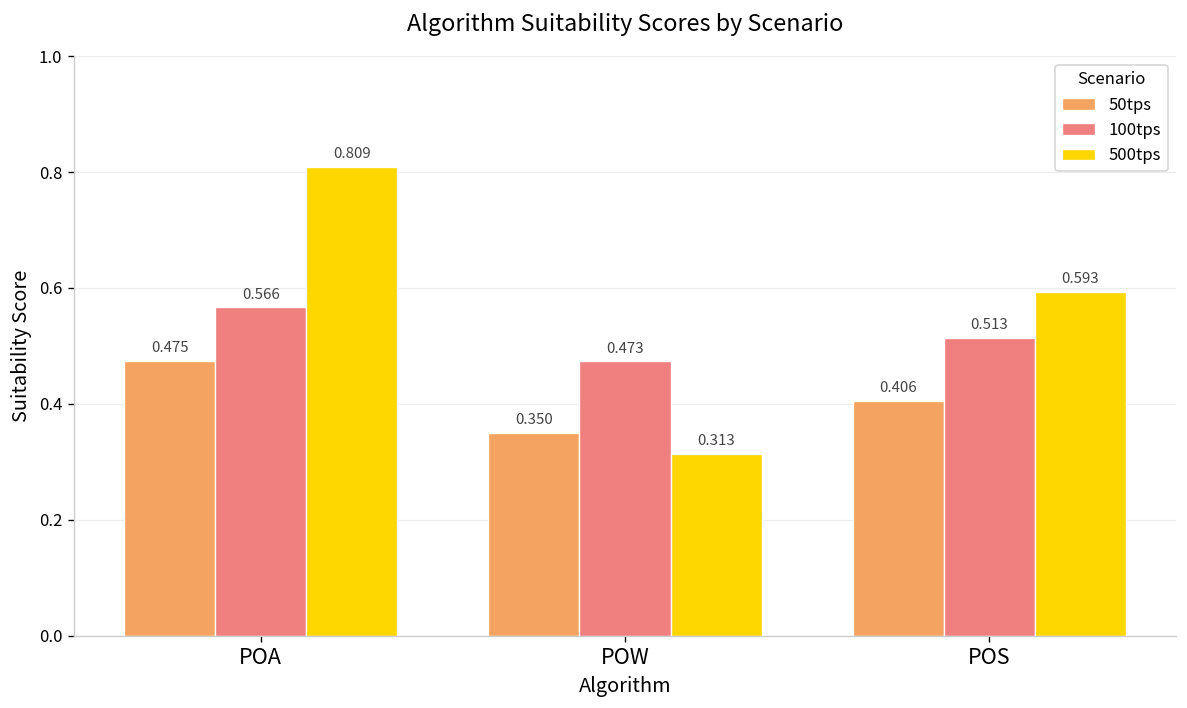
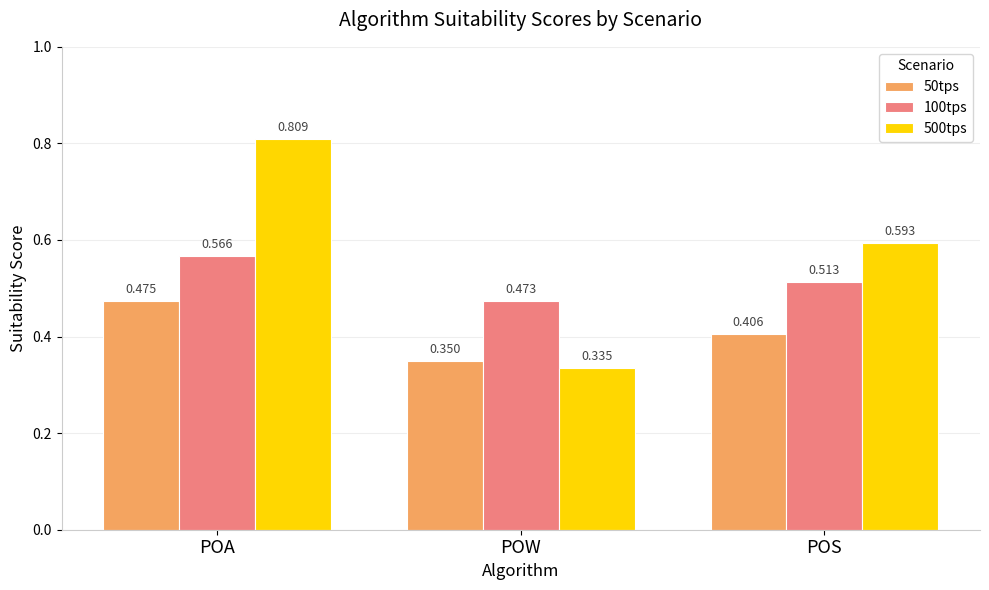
  {
    "500tps": {
      "POA": 0.809,
-     "POW": 0.313,
+     "POW": 0.335,
      "POS": 0.593
    }
  }
